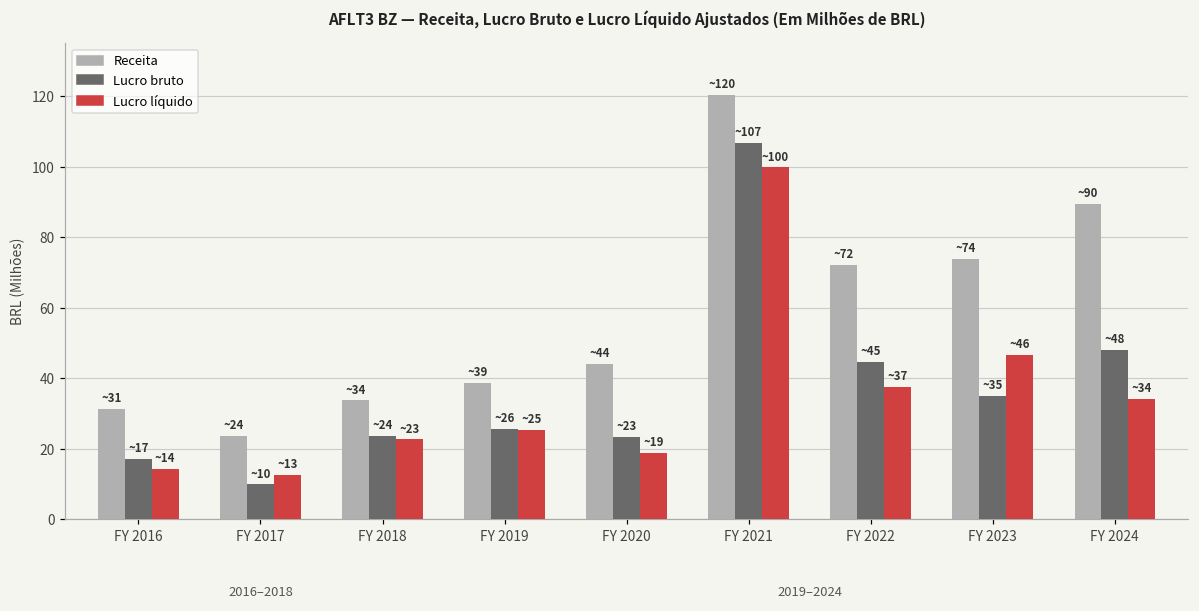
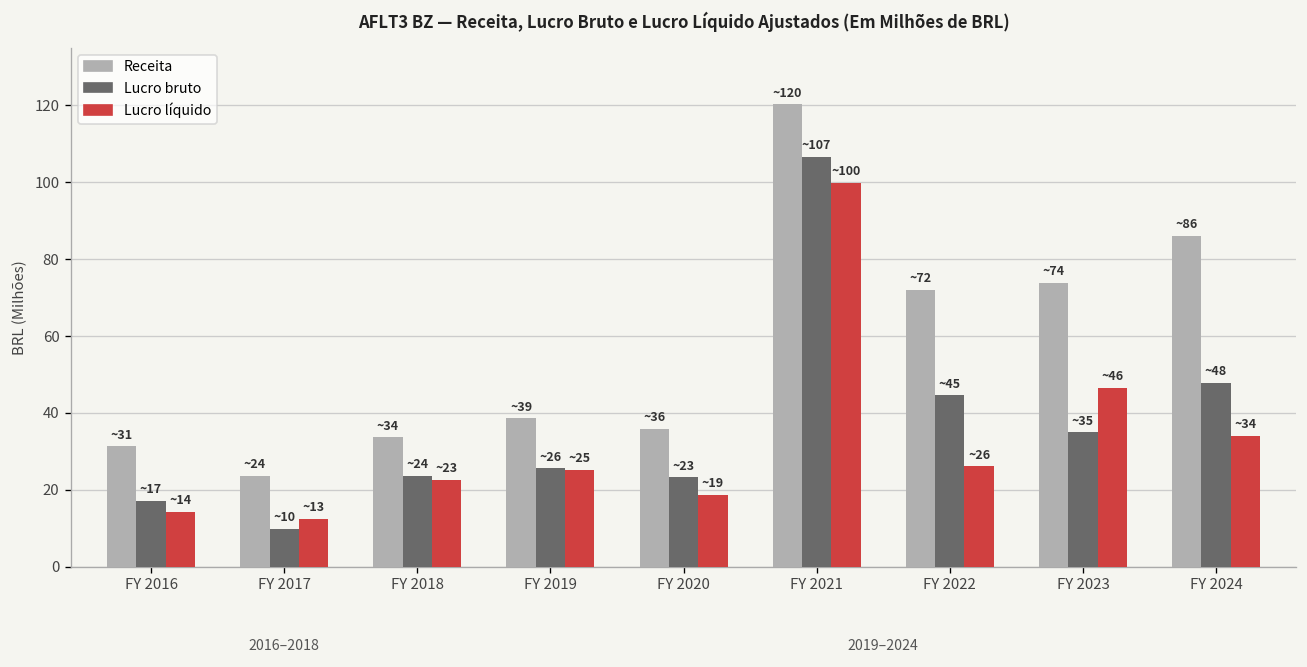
  {
    "Receita": {
      "FY 2016": 31,
      "FY 2017": 24,
      "FY 2018": 34,
      "FY 2019": 39,
-     "FY 2020": 44,
+     "FY 2020": 36,
      "FY 2021": 120,
      "FY 2022": 72,
      "FY 2023": 74,
-     "FY 2024": 90
+     "FY 2024": 86
    },
    "Lucro bruto": {
      "FY 2016": 17,
      "FY 2017": 10,
      "FY 2018": 24,
      "FY 2019": 26,
      "FY 2020": 23,
      "FY 2021": 107,
      "FY 2022": 45,
      "FY 2023": 35,
      "FY 2024": 48
    },
    "Lucro líquido": {
      "FY 2016": 14,
      "FY 2017": 13,
      "FY 2018": 23,
      "FY 2019": 25,
      "FY 2020": 19,
      "FY 2021": 100,
-     "FY 2022": 37,
+     "FY 2022": 26,
      "FY 2023": 46,
      "FY 2024": 34
    }
  }
